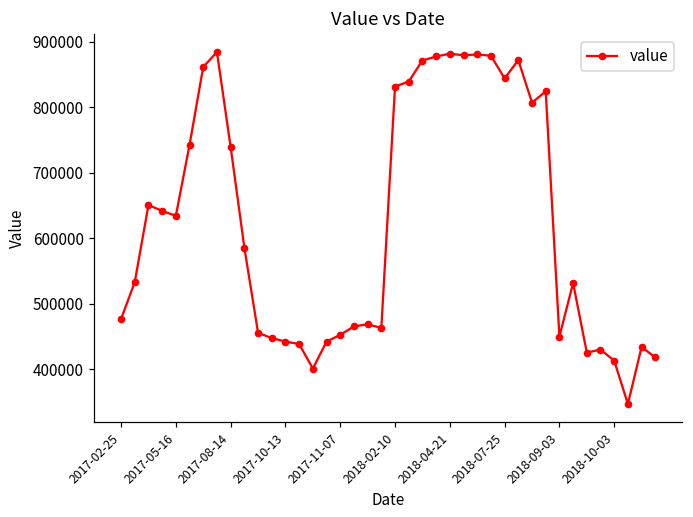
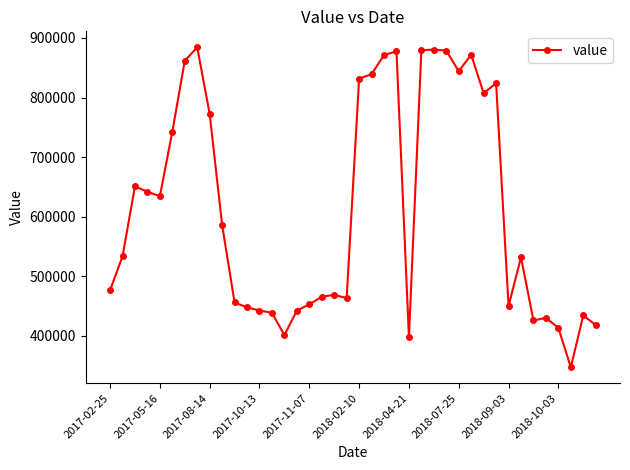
  {
    "2017-02-25": 480000,
    "2017-05-16": 630000,
-   "2017-08-14": 740000,
+   "2017-08-14": 770000,
    "2017-10-13": 440000,
    "2017-11-07": 450000,
    "2018-02-10": 830000,
-   "2018-04-21": 880000,
+   "2018-04-21": 400000,
    "2018-07-25": 840000,
    "2018-09-03": 450000,
    "2018-10-03": 410000
  }
